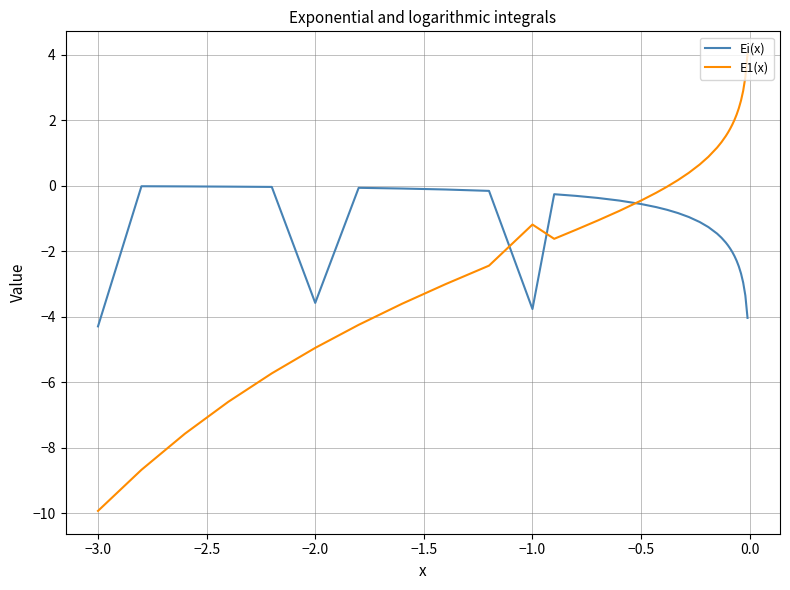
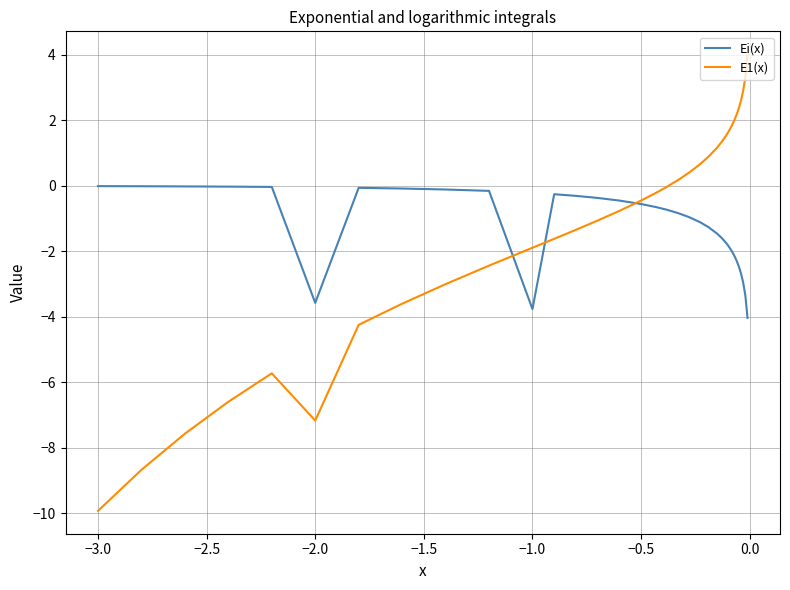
  {
    "Ei(x)": {
-     "−3.0": -4.3,
+     "−3.0": 0.0,
      "−2.0": -3.6,
      "−1.0": -3.8,
      "−0.5": -0.6
    },
    "E1(x)": {
      "−3.0": -9.9,
-     "−2.0": -5.0,
-     "−1.0": -1.2,
+     "−2.0": -7.2,
+     "−1.0": -1.9,
      "−0.5": -0.5
    }
  }
